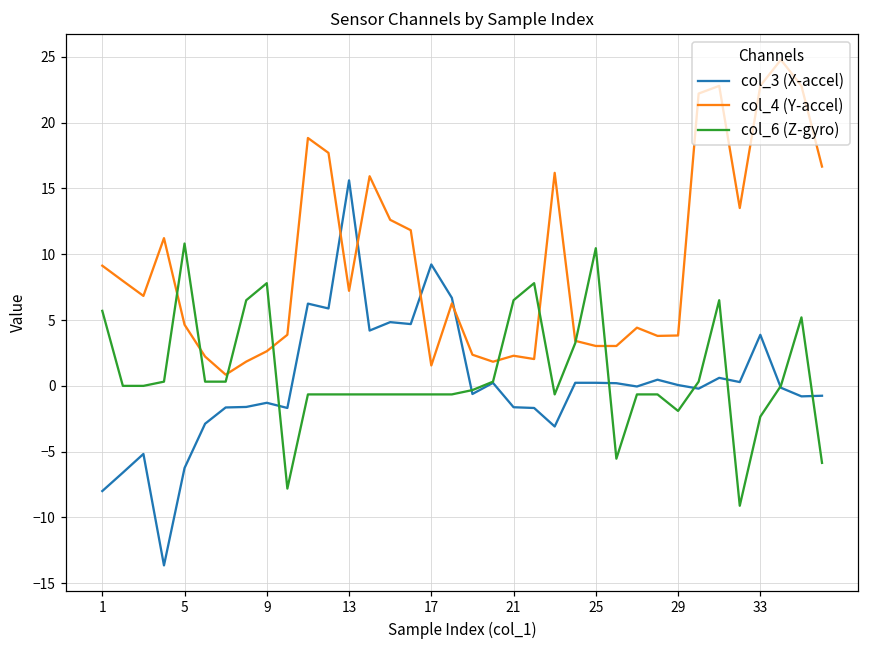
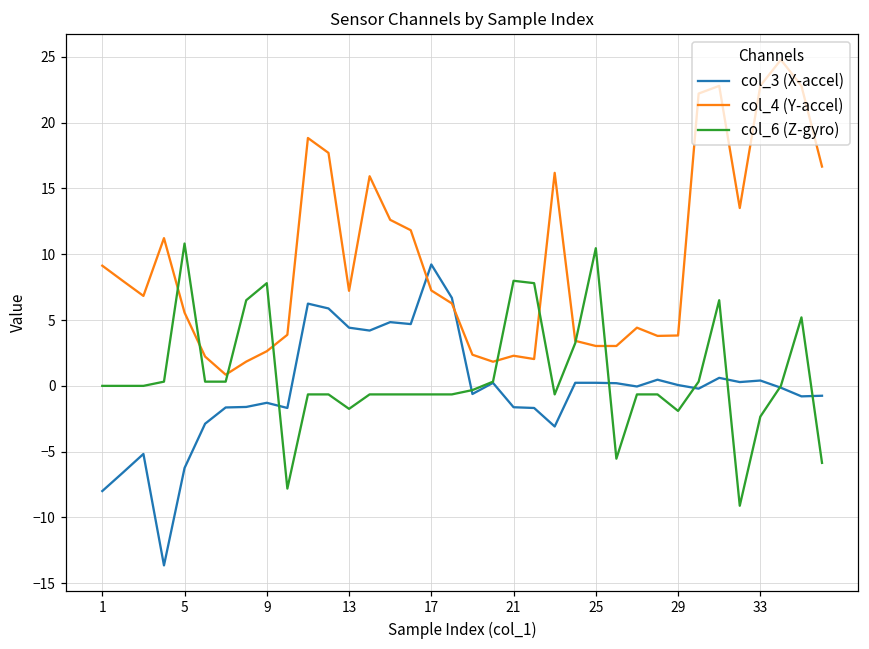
  {
    "col_3 (X-accel)": {
      "1": -8.0,
      "5": -6.2,
      "9": -1.3,
-     "13": 15.6,
+     "13": 4.4,
      "17": 9.2,
      "21": -1.6,
      "25": 0.2,
      "29": 0.1,
-     "33": 3.9
+     "33": 0.4
    },
    "col_4 (Y-accel)": {
      "1": 9.1,
-     "5": 4.6,
+     "5": 5.6,
      "9": 2.6,
      "13": 7.2,
-     "17": 1.6,
+     "17": 7.3,
      "21": 2.3,
      "25": 3.0,
      "29": 3.8
    },
    "col_6 (Z-gyro)": {
-     "1": 5.7,
+     "1": 0.0,
      "5": 10.8,
      "9": 7.8,
-     "13": -0.6,
+     "13": -1.7,
      "17": -0.6,
-     "21": 6.5,
+     "21": 8.0,
      "25": 10.5,
      "29": -1.9,
      "33": -2.3
    }
  }
